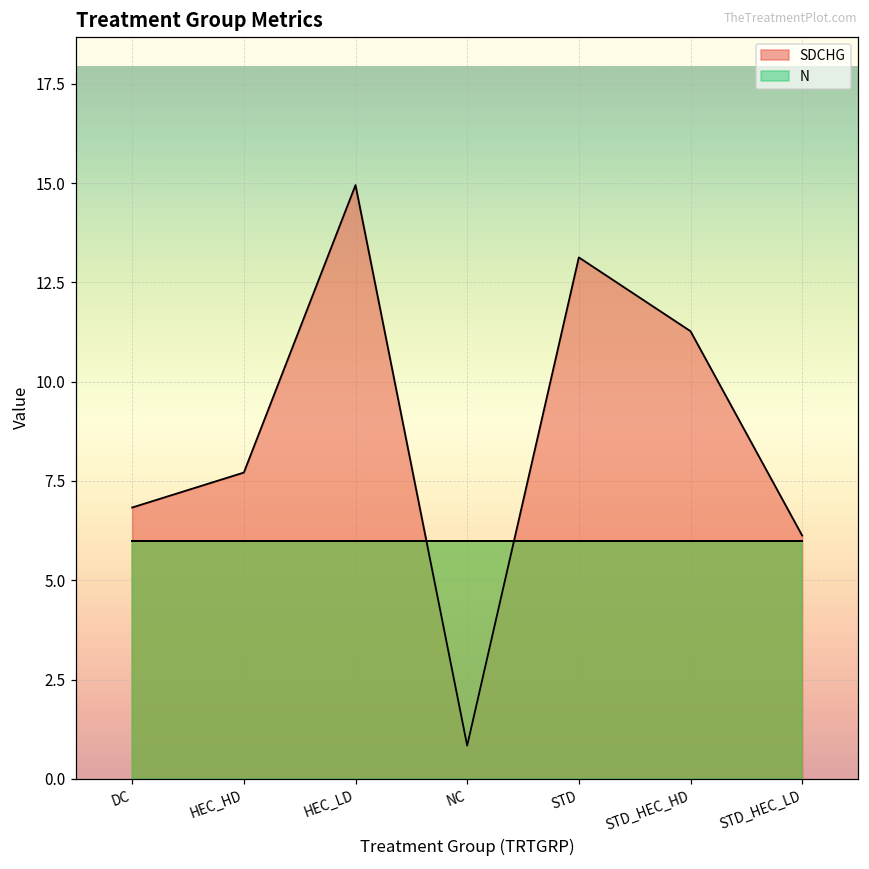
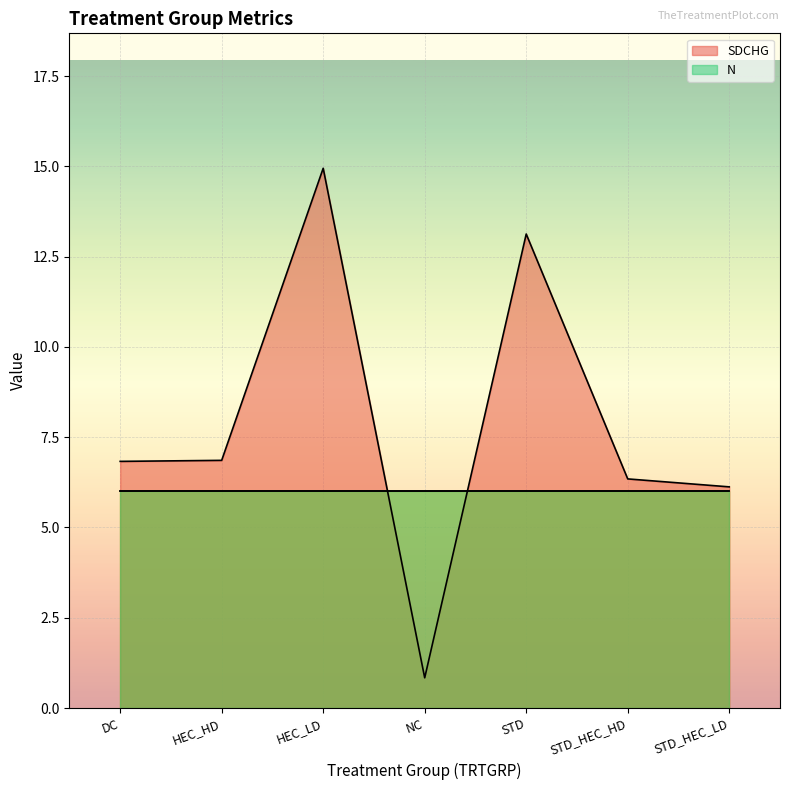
  {
    "SDCHG": {
      "DC": 6.8,
-     "HEC_HD": 7.7,
+     "HEC_HD": 6.9,
      "HEC_LD": 14.9,
      "NC": 0.8,
      "STD": 13.1,
-     "STD_HEC_HD": 11.3,
+     "STD_HEC_HD": 6.3,
      "STD_HEC_LD": 6.1
    },
    "N": {
      "DC": 6.0,
      "HEC_HD": 6.0,
      "HEC_LD": 6.0,
      "NC": 6.0,
      "STD": 6.0,
      "STD_HEC_HD": 6.0,
      "STD_HEC_LD": 6.0
    }
  }
